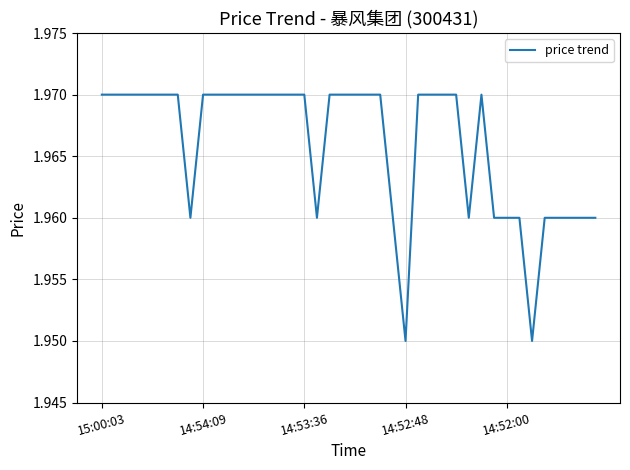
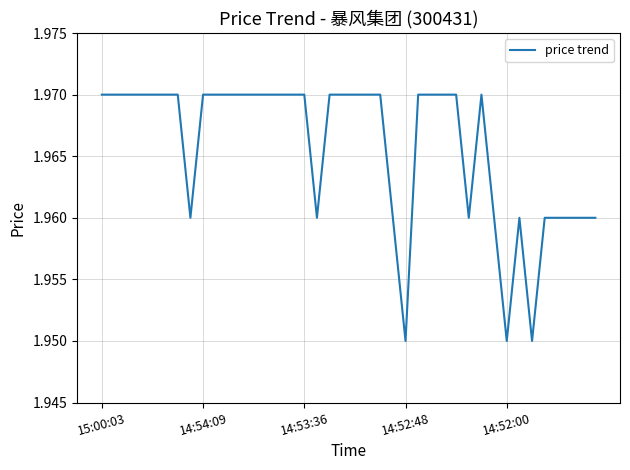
  {
    "15:00:03": 1.97,
    "14:54:09": 1.97,
    "14:53:36": 1.97,
    "14:52:48": 1.95,
-   "14:52:00": 1.96
+   "14:52:00": 1.95
  }
